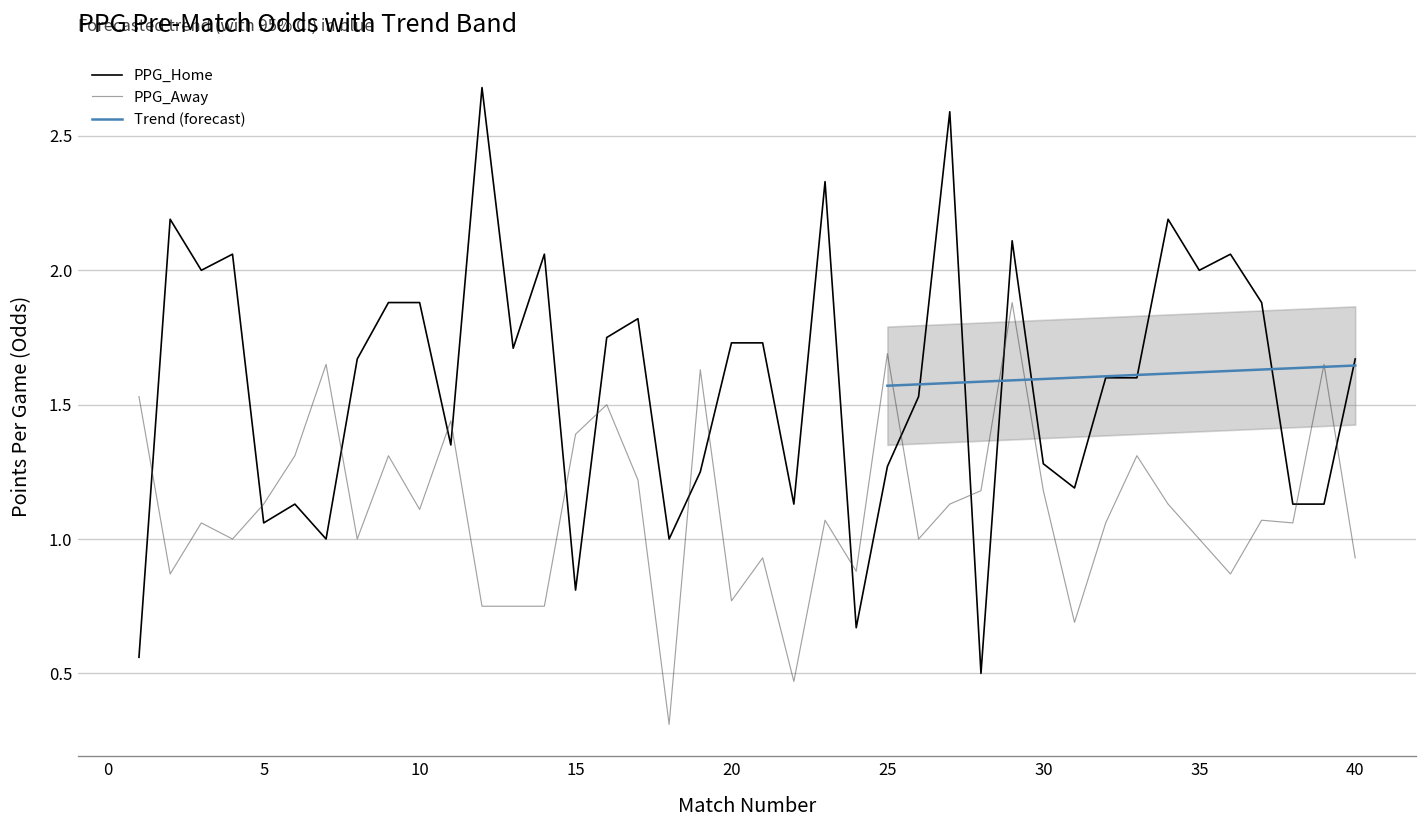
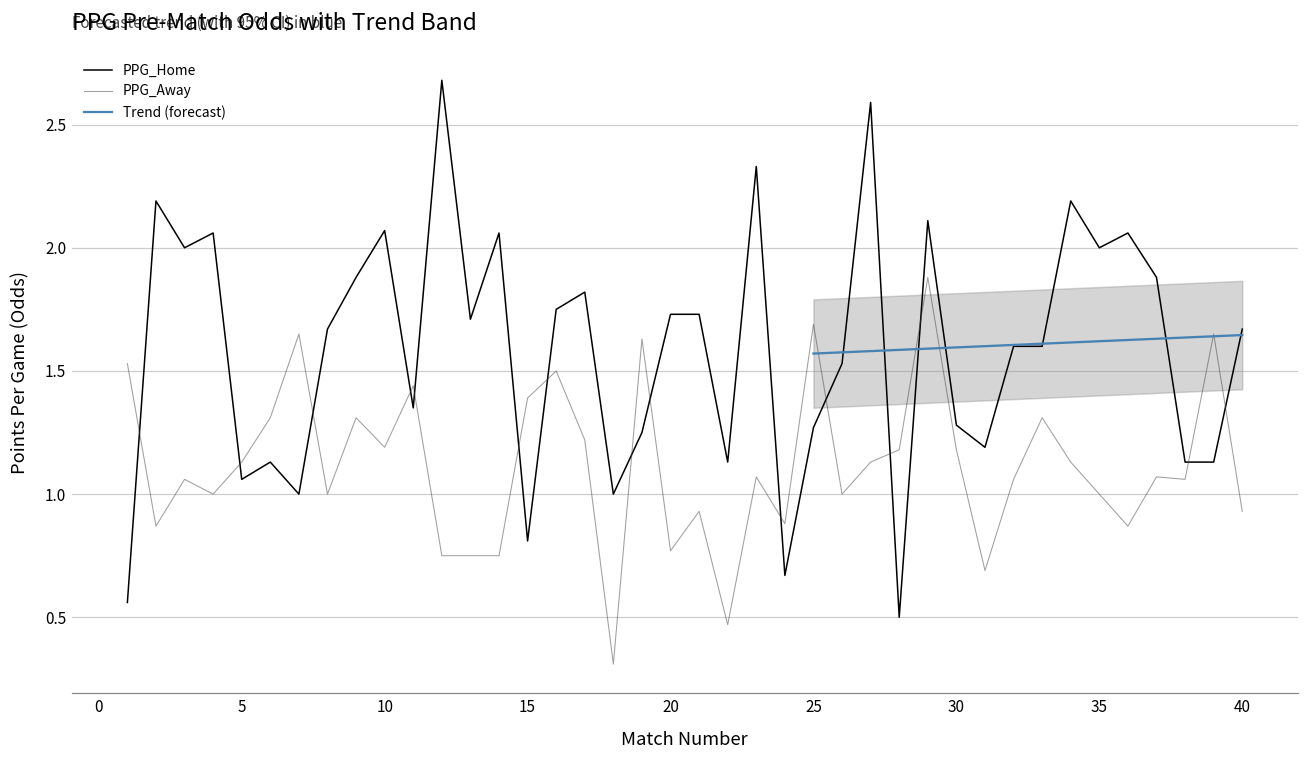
  {
    "PPG_Home": {
      "5": 1.06,
-     "10": 1.88,
+     "10": 2.07,
      "15": 0.81,
      "20": 1.73,
      "25": 1.27,
      "30": 1.28,
      "35": 2.00,
      "40": 1.67
    },
    "PPG_Away": {
      "5": 1.13,
-     "10": 1.11,
+     "10": 1.19,
      "15": 1.39,
      "20": 0.77,
      "25": 1.69,
      "30": 1.18,
      "35": 1.00,
      "40": 0.93
    },
    "Trend (forecast)": {
      "25": 1.57,
      "30": 1.60,
      "35": 1.62,
      "40": 1.65
    }
  }
